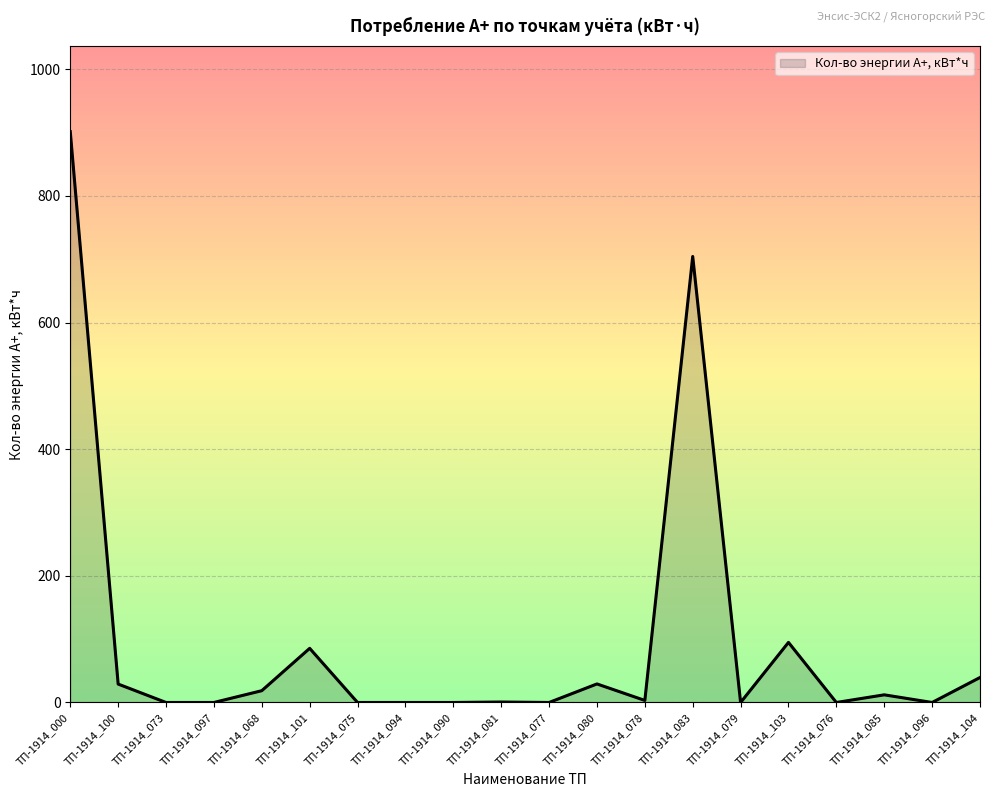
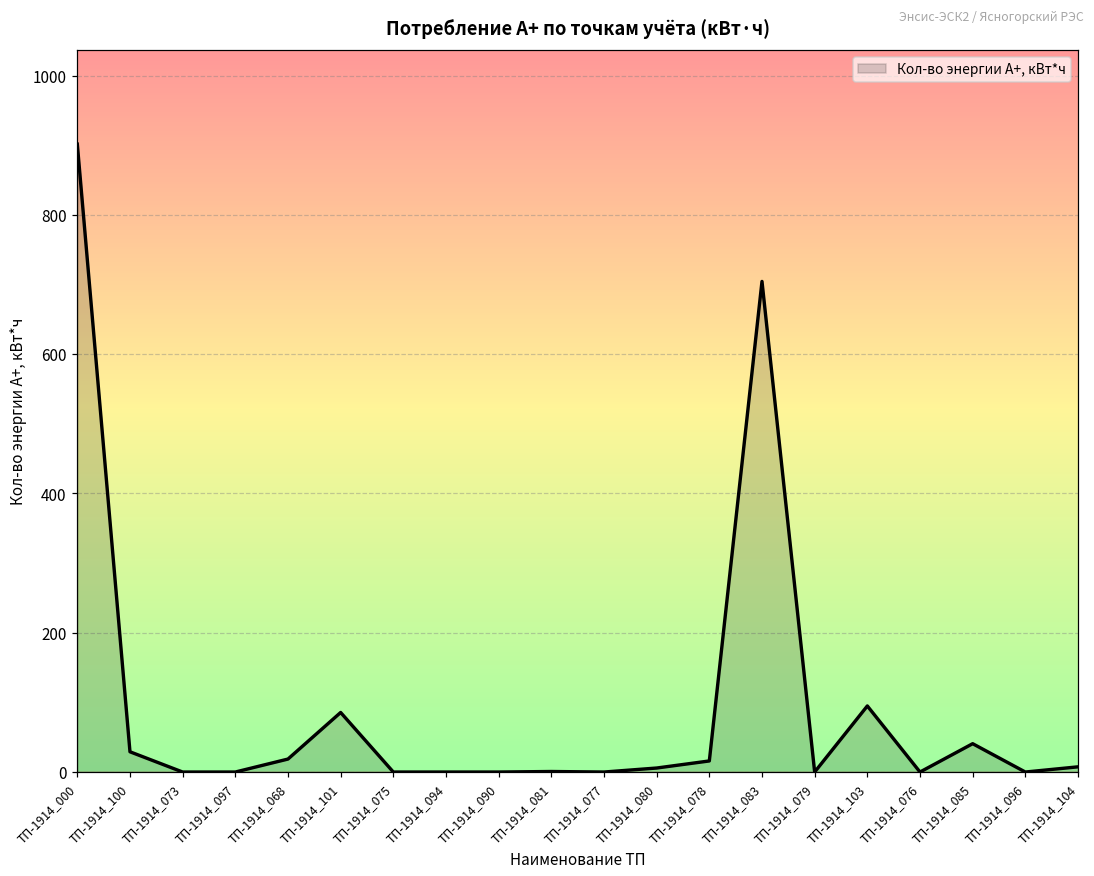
  {
    "ТП-1914_000": 900,
    "ТП-1914_100": 30,
    "ТП-1914_073": 0,
    "ТП-1914_097": 0,
    "ТП-1914_068": 20,
    "ТП-1914_101": 90,
    "ТП-1914_075": 0,
    "ТП-1914_094": 0,
    "ТП-1914_090": 0,
    "ТП-1914_081": 0,
    "ТП-1914_077": 0,
-   "ТП-1914_080": 30,
-   "ТП-1914_078": 0,
+   "ТП-1914_080": 10,
+   "ТП-1914_078": 20,
    "ТП-1914_083": 700,
    "ТП-1914_079": 0,
    "ТП-1914_103": 90,
    "ТП-1914_076": 0,
-   "ТП-1914_085": 10,
+   "ТП-1914_085": 40,
    "ТП-1914_096": 0,
-   "ТП-1914_104": 40
+   "ТП-1914_104": 10
  }
